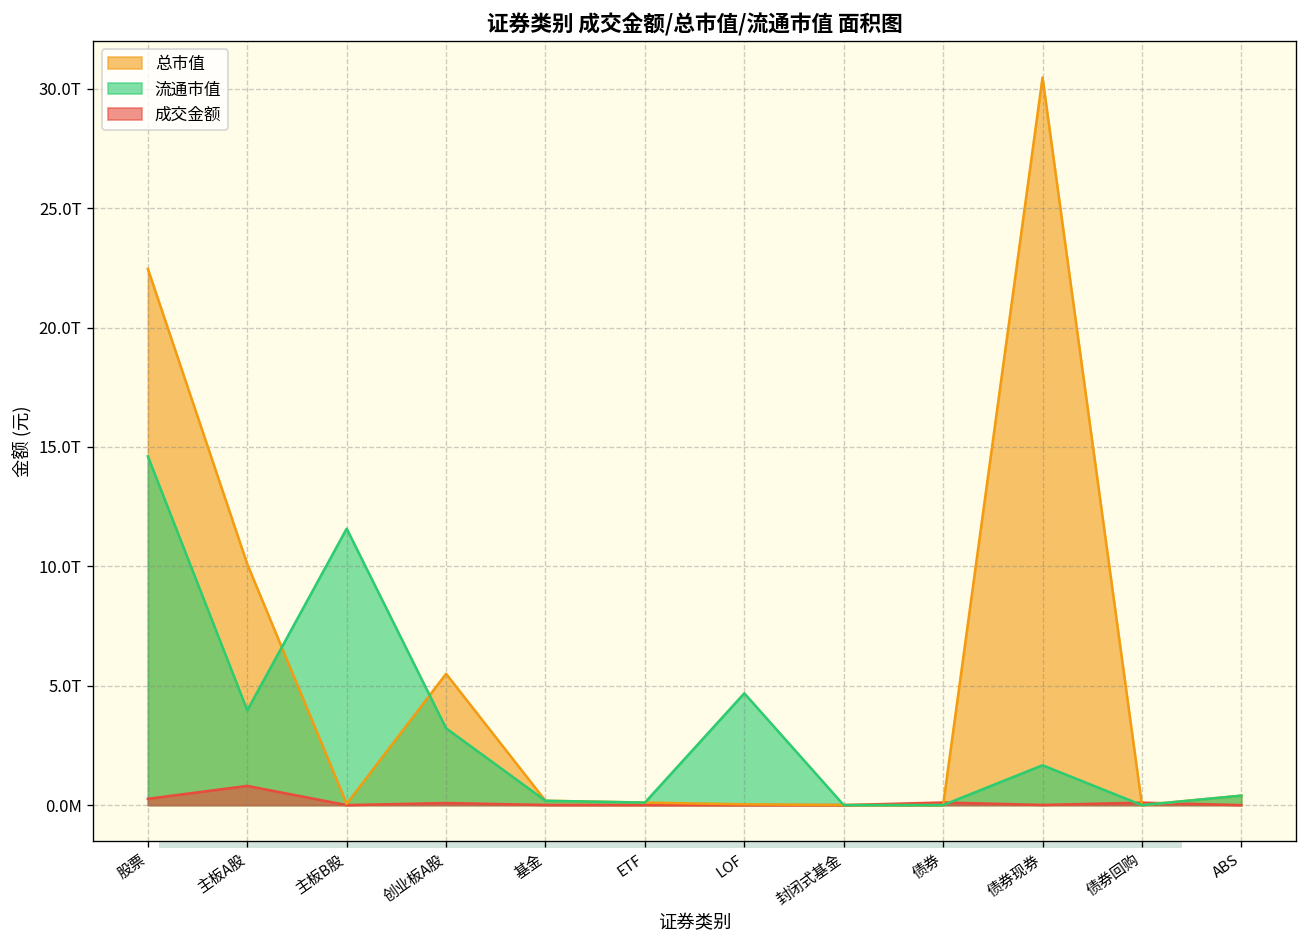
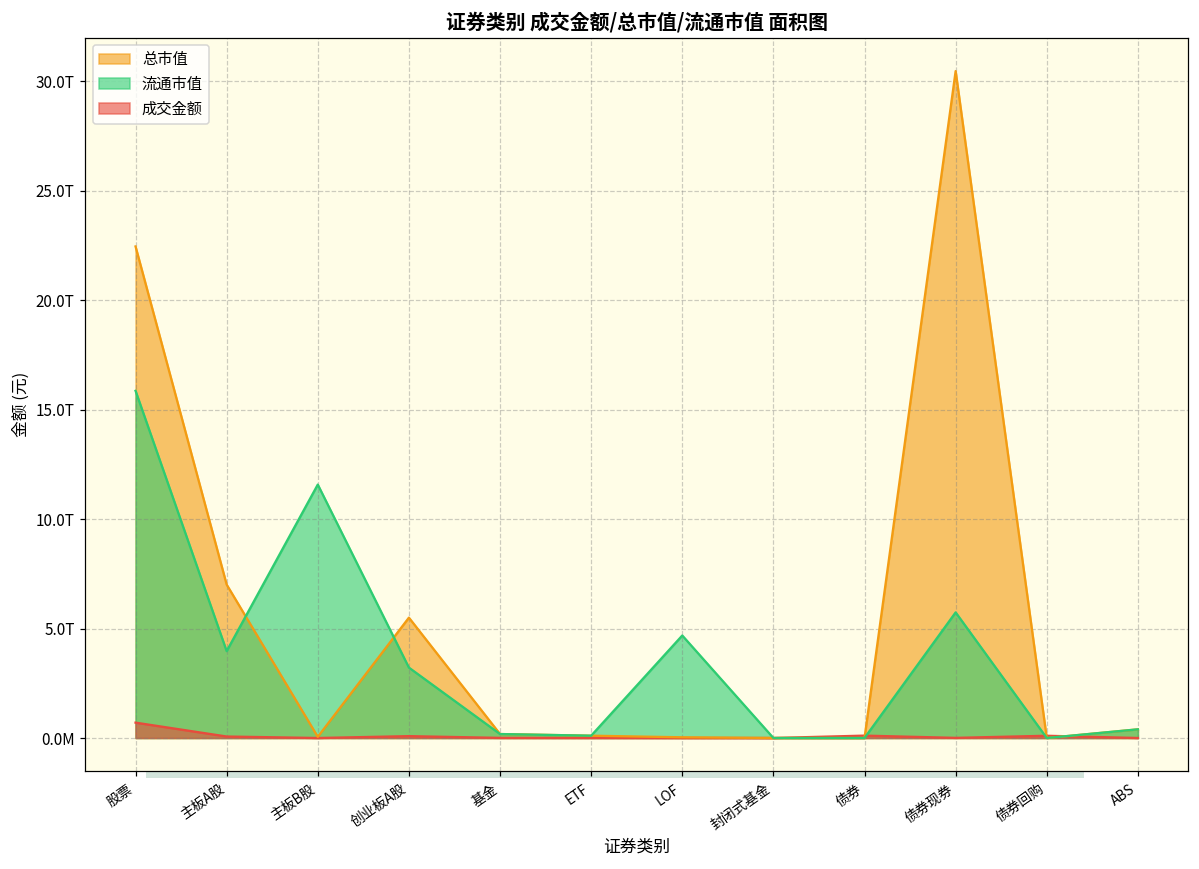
  {
    "成交金额": {
-     "股票": "0.3T",
-     "主板A股": "0.8T",
+     "股票": "0.7T",
+     "主板A股": "0.1T",
      "创业板A股": "0.1T",
      "基金": "0.0T",
      "债券现券": "0.0T",
      "ABS": "0.0T"
    },
    "总市值": {
      "股票": "22.5T",
-     "主板A股": "10.1T",
+     "主板A股": "7.0T",
      "创业板A股": "5.5T",
      "债券现券": "30.5T"
    },
    "流通市值": {
-     "股票": "14.6T",
+     "股票": "15.9T",
      "主板A股": "4.0T",
      "主板B股": "11.6T",
      "创业板A股": "3.2T",
      "LOF": "4.7T",
-     "债券现券": "1.7T"
+     "债券现券": "5.7T"
    }
  }
